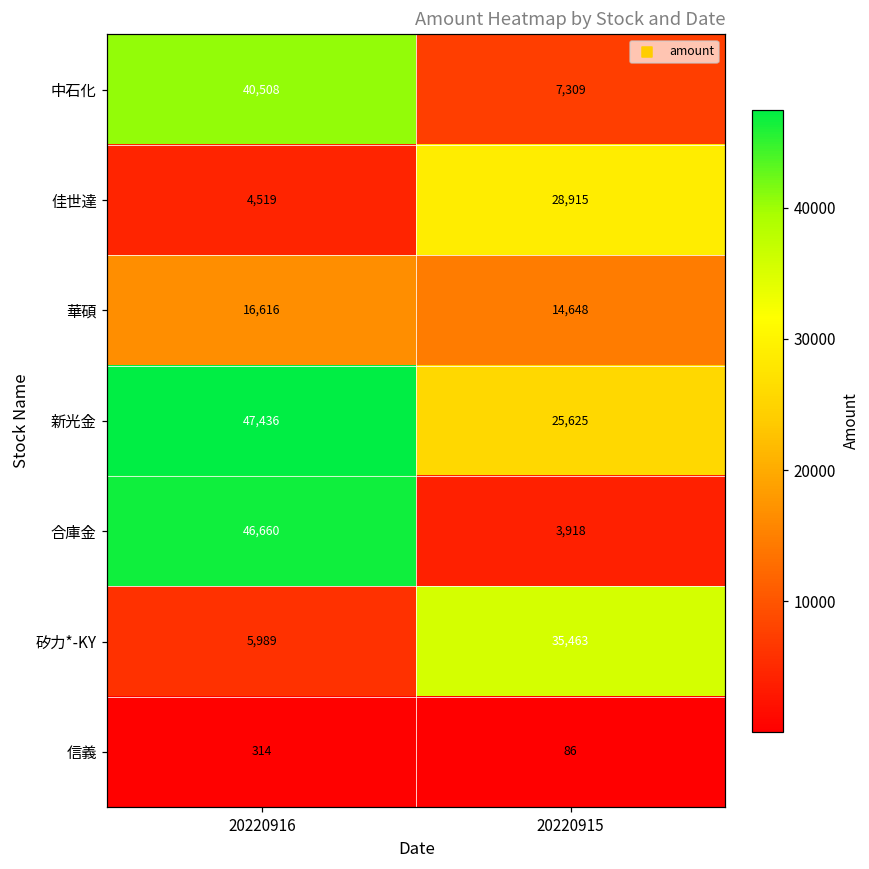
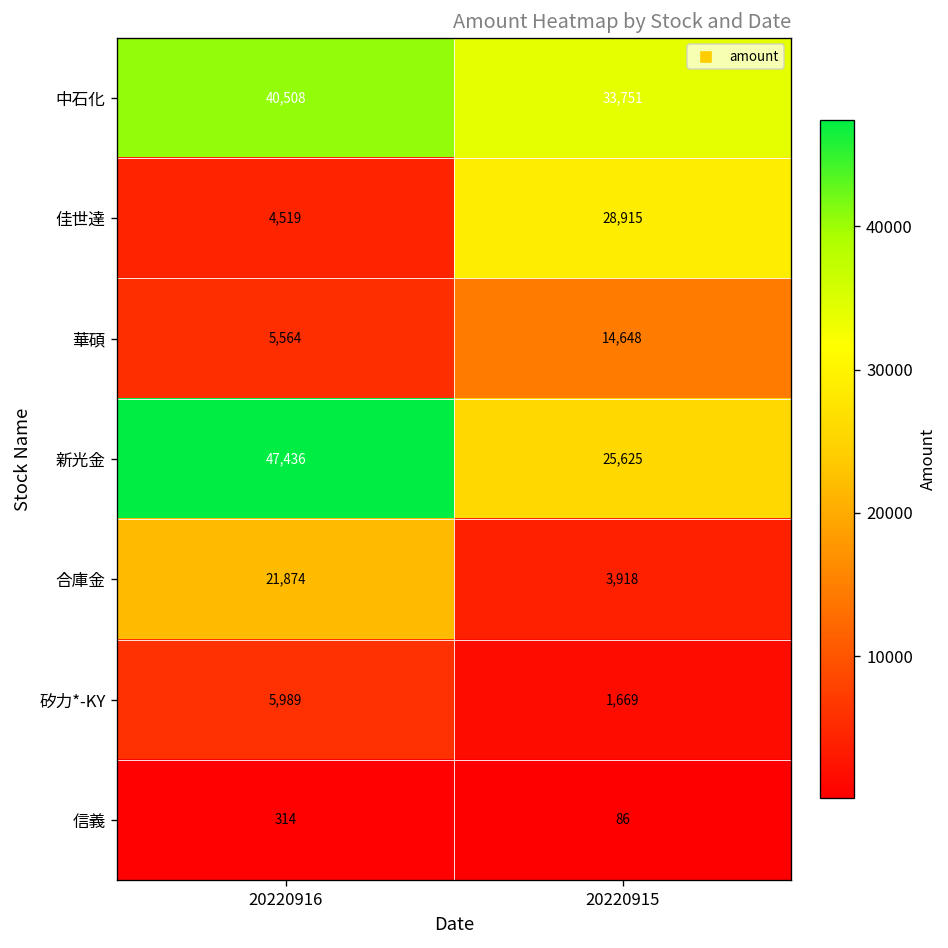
  {
    "中石化": {
      "20220916": "40,508",
-     "20220915": "7,309"
+     "20220915": "33,751"
    },
    "佳世達": {
      "20220916": "4,519",
      "20220915": "28,915"
    },
    "華碩": {
-     "20220916": "16,616",
+     "20220916": "5,564",
      "20220915": "14,648"
    },
    "新光金": {
      "20220916": "47,436",
      "20220915": "25,625"
    },
    "合庫金": {
-     "20220916": "46,660",
+     "20220916": "21,874",
      "20220915": "3,918"
    },
    "矽力*-KY": {
      "20220916": "5,989",
-     "20220915": "35,463"
+     "20220915": "1,669"
    },
    "信義": {
      "20220916": "314",
      "20220915": "86"
    }
  }
